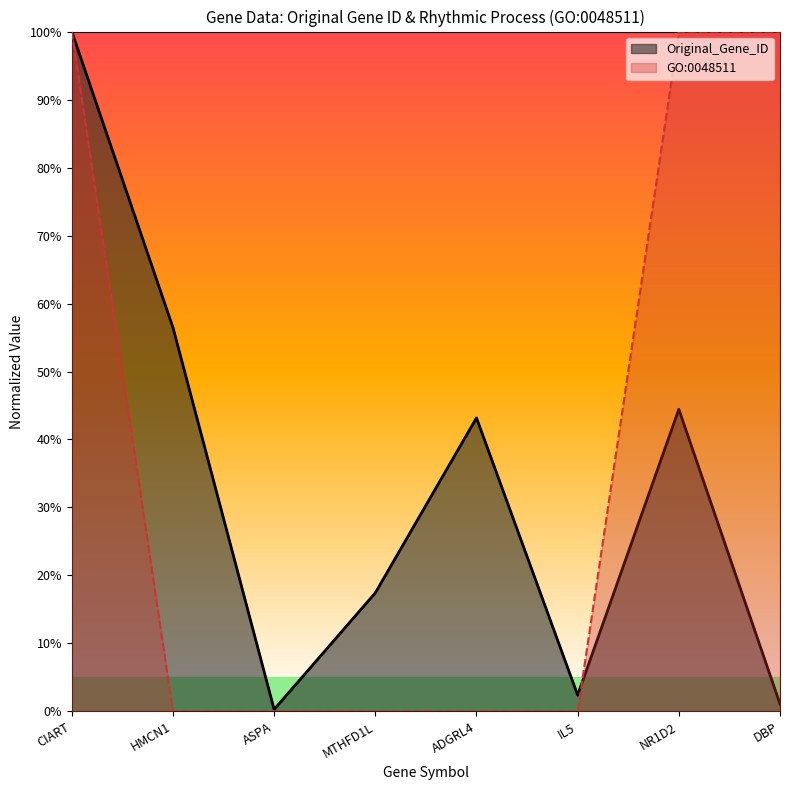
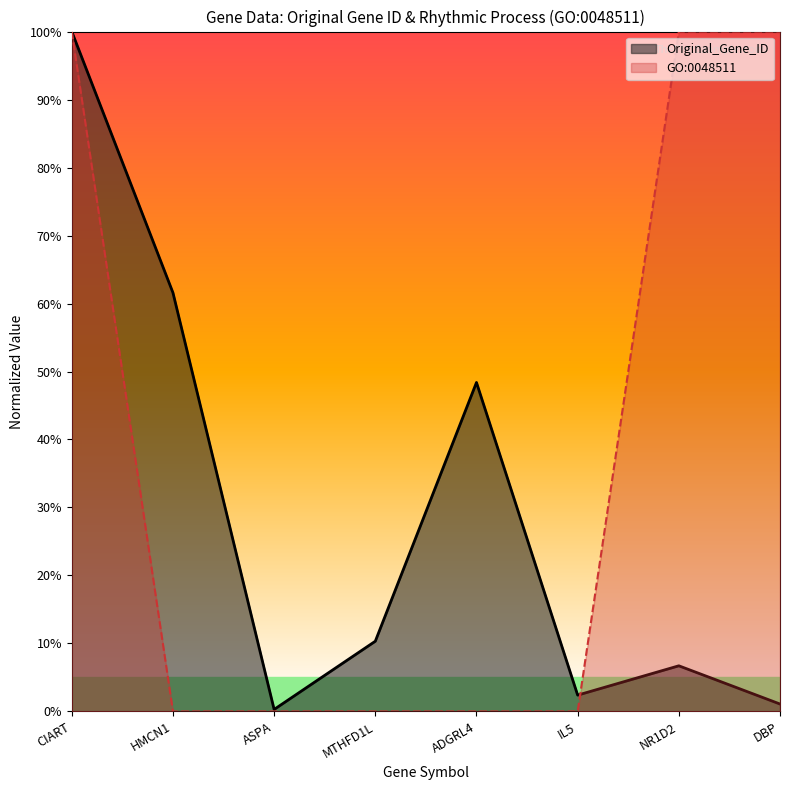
  {
    "Original_Gene_ID": {
-     "HMCN1": "56%",
-     "MTHFD1L": "17%",
-     "ADGRL4": "43%",
-     "NR1D2": "44%"
+     "HMCN1": "62%",
+     "MTHFD1L": "10%",
+     "ADGRL4": "48%",
+     "NR1D2": "7%"
    },
    "GO:0048511": {
      "NR1D2": "100%",
      "DBP": "100%"
    }
  }
